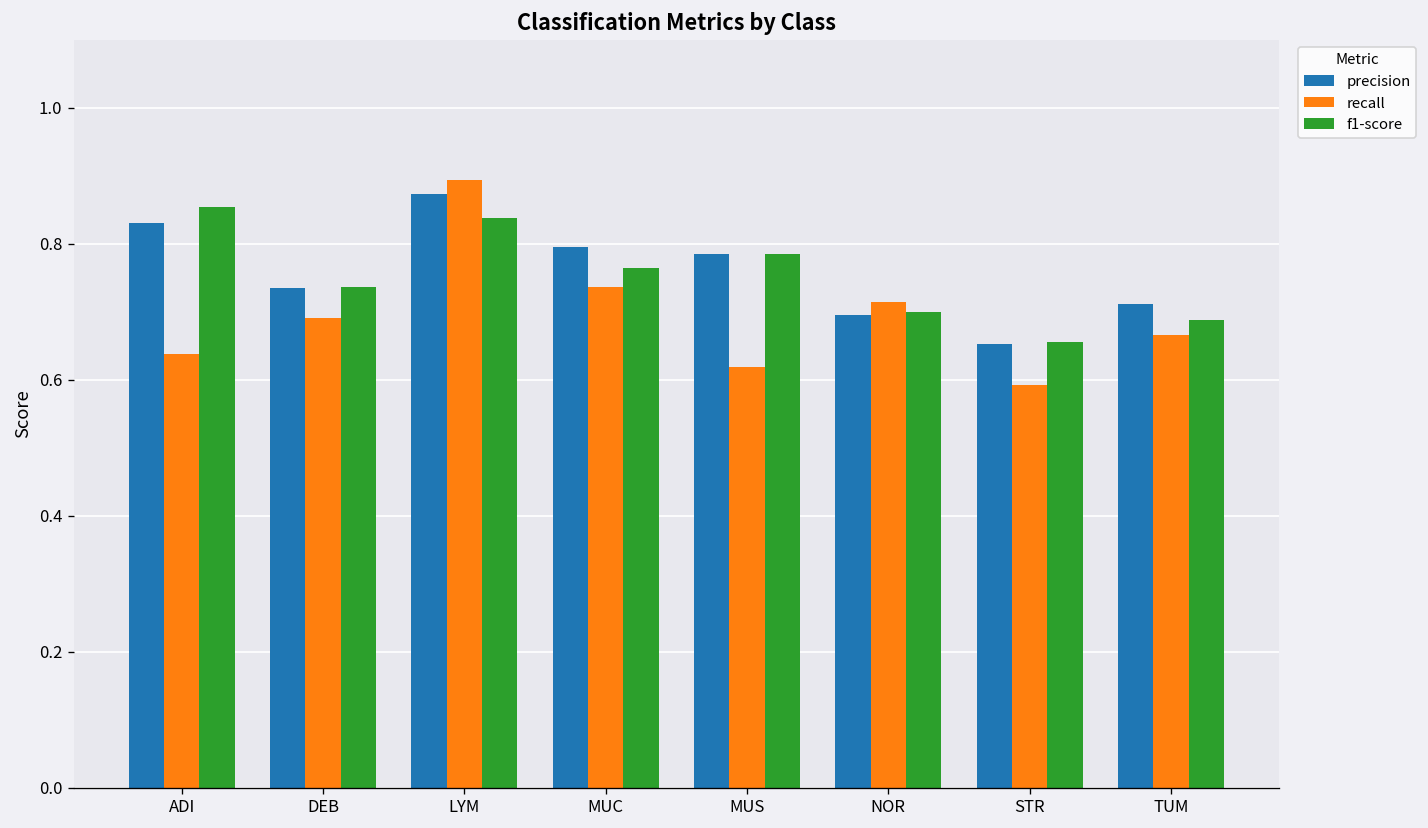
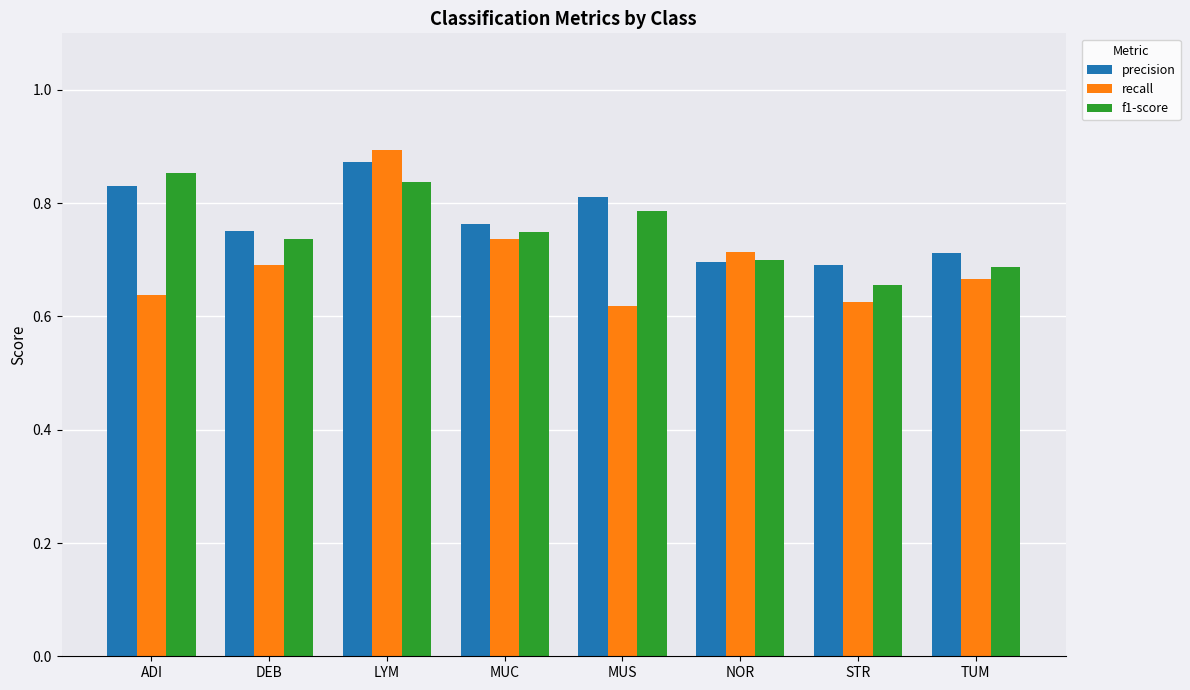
  {
    "precision": {
      "ADI": 0.83,
-     "DEB": 0.73,
+     "DEB": 0.75,
      "LYM": 0.87,
-     "MUC": 0.80,
-     "MUS": 0.78,
+     "MUC": 0.76,
+     "MUS": 0.81,
      "NOR": 0.70,
-     "STR": 0.65,
+     "STR": 0.69,
      "TUM": 0.71
    },
    "recall": {
      "ADI": 0.64,
      "DEB": 0.69,
      "LYM": 0.89,
      "MUC": 0.74,
      "MUS": 0.62,
      "NOR": 0.71,
-     "STR": 0.59,
+     "STR": 0.63,
      "TUM": 0.67
    },
    "f1-score": {
      "ADI": 0.85,
      "DEB": 0.74,
      "LYM": 0.84,
-     "MUC": 0.76,
+     "MUC": 0.75,
      "MUS": 0.79,
      "NOR": 0.70,
      "STR": 0.66,
      "TUM": 0.69
    }
  }
